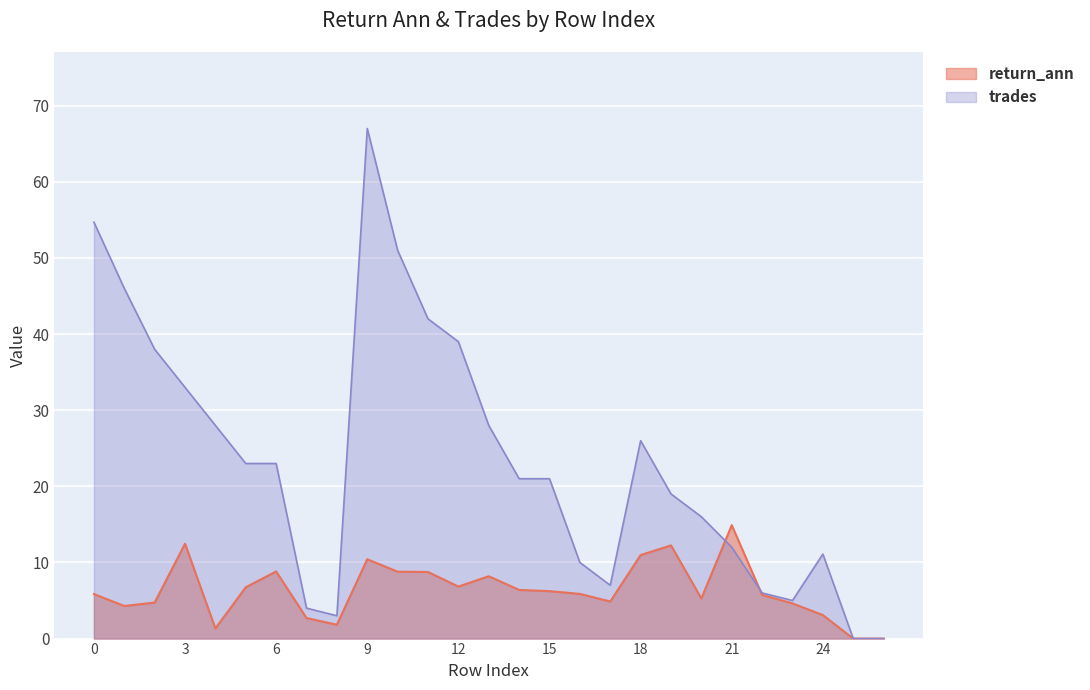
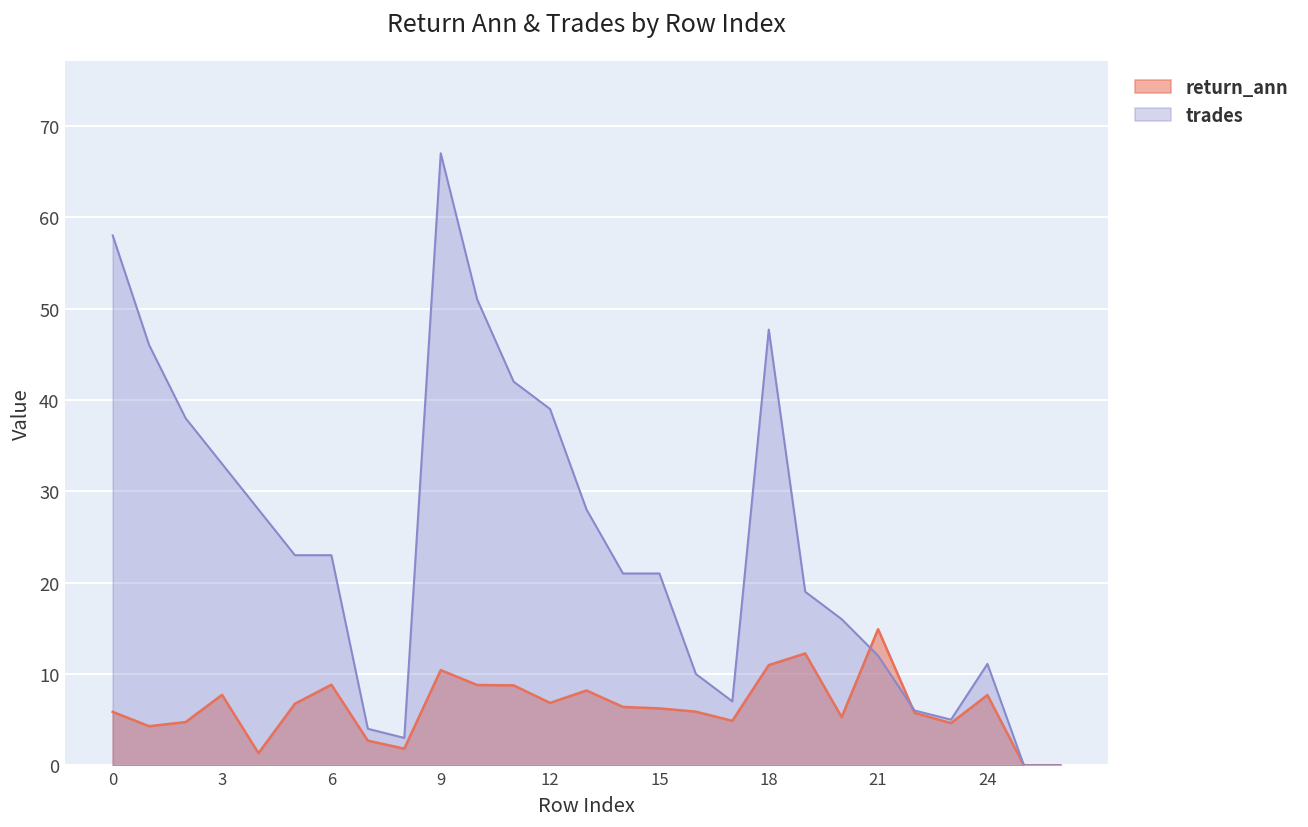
  {
    "return_ann": {
      "0": 6,
-     "3": 12,
+     "3": 8,
      "6": 9,
      "9": 10,
      "12": 7,
      "15": 6,
      "18": 11,
      "21": 15,
-     "24": 3
+     "24": 8
    },
    "trades": {
-     "0": 55,
+     "0": 58,
      "3": 33,
      "6": 23,
      "9": 67,
      "12": 39,
      "15": 21,
-     "18": 26,
+     "18": 48,
      "21": 12,
      "24": 11
    }
  }
